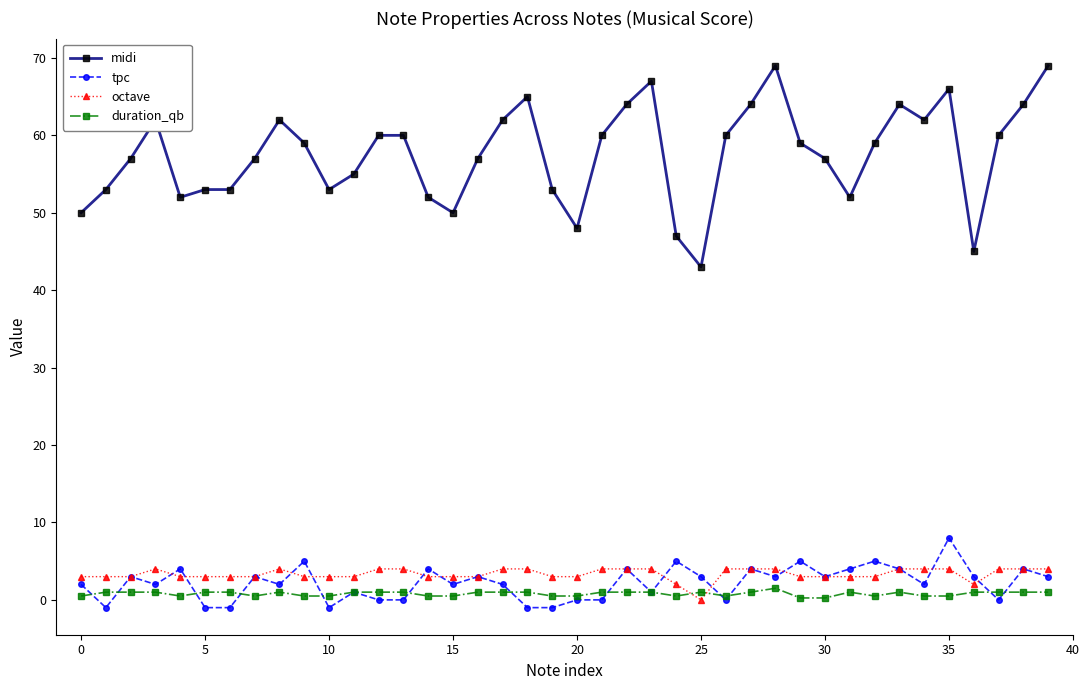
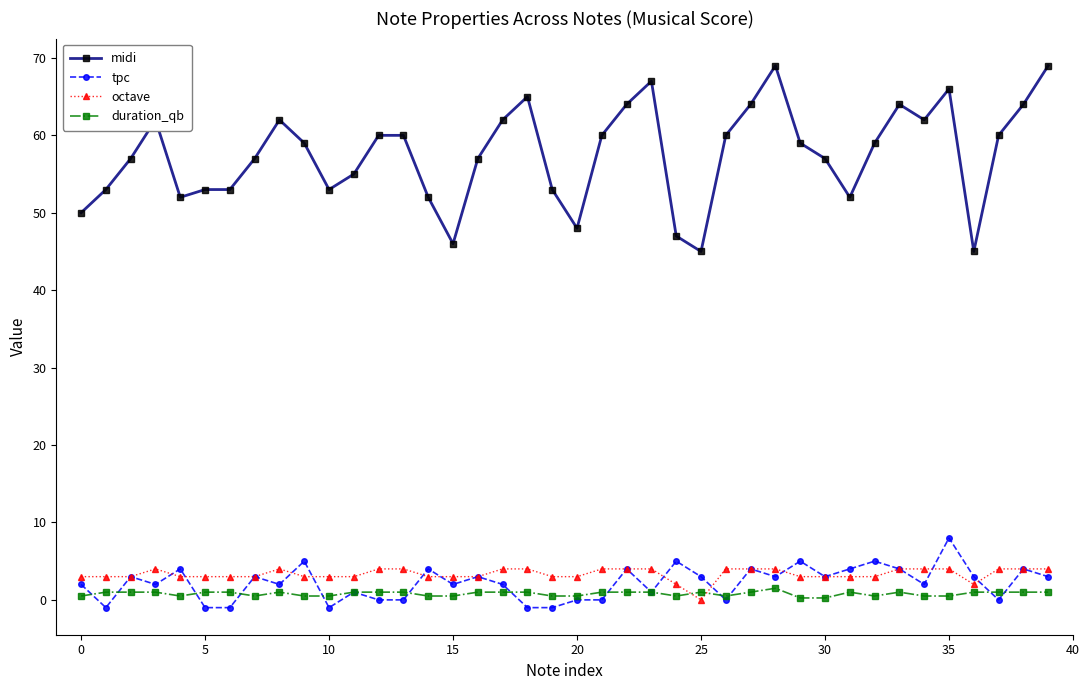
  {
    "midi": {
      "0": 50,
      "5": 53,
      "10": 53,
-     "15": 50,
+     "15": 46,
      "20": 48,
-     "25": 43,
+     "25": 45,
      "30": 57,
      "35": 66
    },
    "tpc": {
      "0": 2,
      "5": -1,
      "10": -1,
      "15": 2,
      "20": 0,
      "25": 3,
      "35": 8
    },
    "octave": {
      "0": 3,
      "5": 3,
      "10": 3,
      "15": 3,
      "20": 3,
      "25": 0,
      "35": 4
    },
    "duration_qb": {
      "0": 1,
      "5": 1,
      "10": 1,
      "15": 1,
      "20": 1,
      "25": 1,
      "30": 0,
      "35": 1
    }
  }
